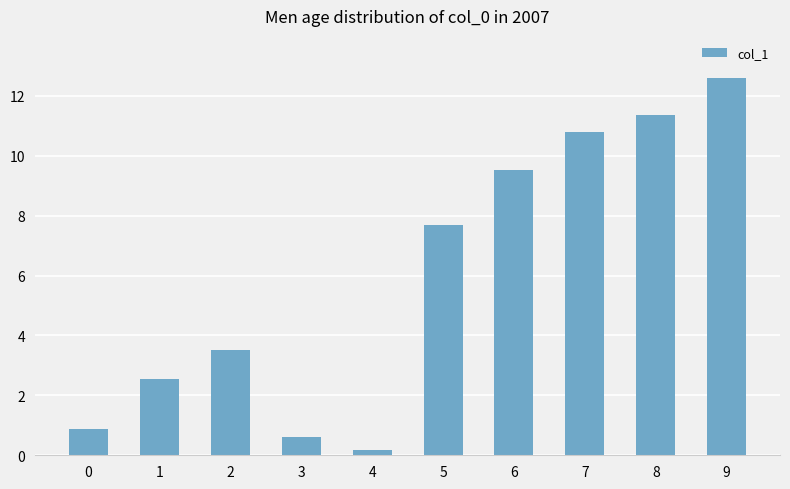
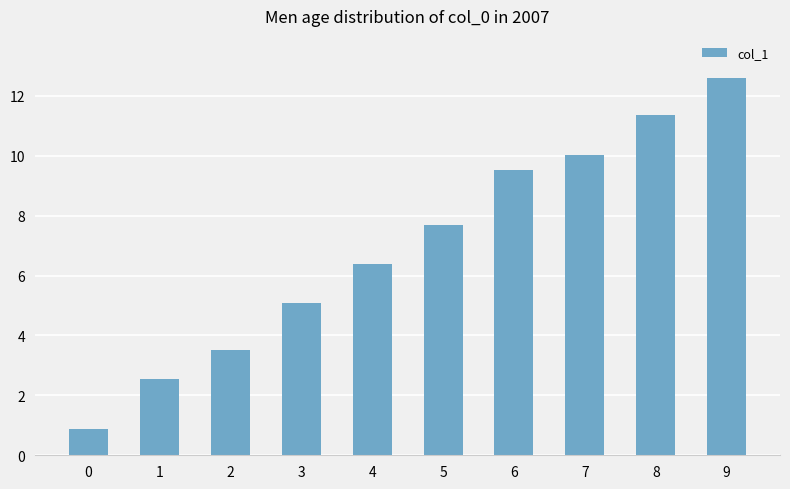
  {
    "0": 0.9,
    "1": 2.6,
    "2": 3.5,
-   "3": 0.6,
-   "4": 0.2,
+   "3": 5.1,
+   "4": 6.4,
    "5": 7.7,
    "6": 9.5,
-   "7": 10.8,
+   "7": 10.0,
    "8": 11.3,
    "9": 12.6
  }
